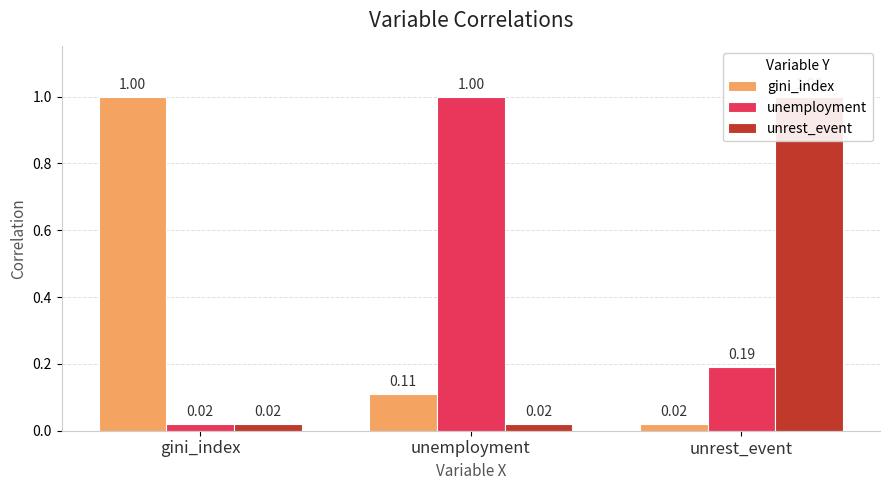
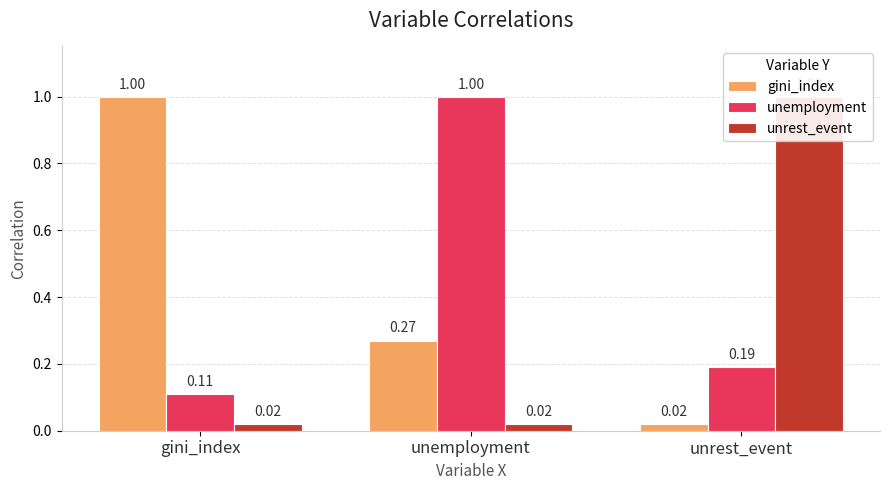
  {
    "gini_index": {
      "gini_index": 1.00,
-     "unemployment": 0.11,
+     "unemployment": 0.27,
      "unrest_event": 0.02
    },
    "unemployment": {
-     "gini_index": 0.02,
+     "gini_index": 0.11,
      "unemployment": 1.00,
      "unrest_event": 0.19
    },
    "unrest_event": {
      "gini_index": 0.02,
      "unemployment": 0.02
    }
  }
